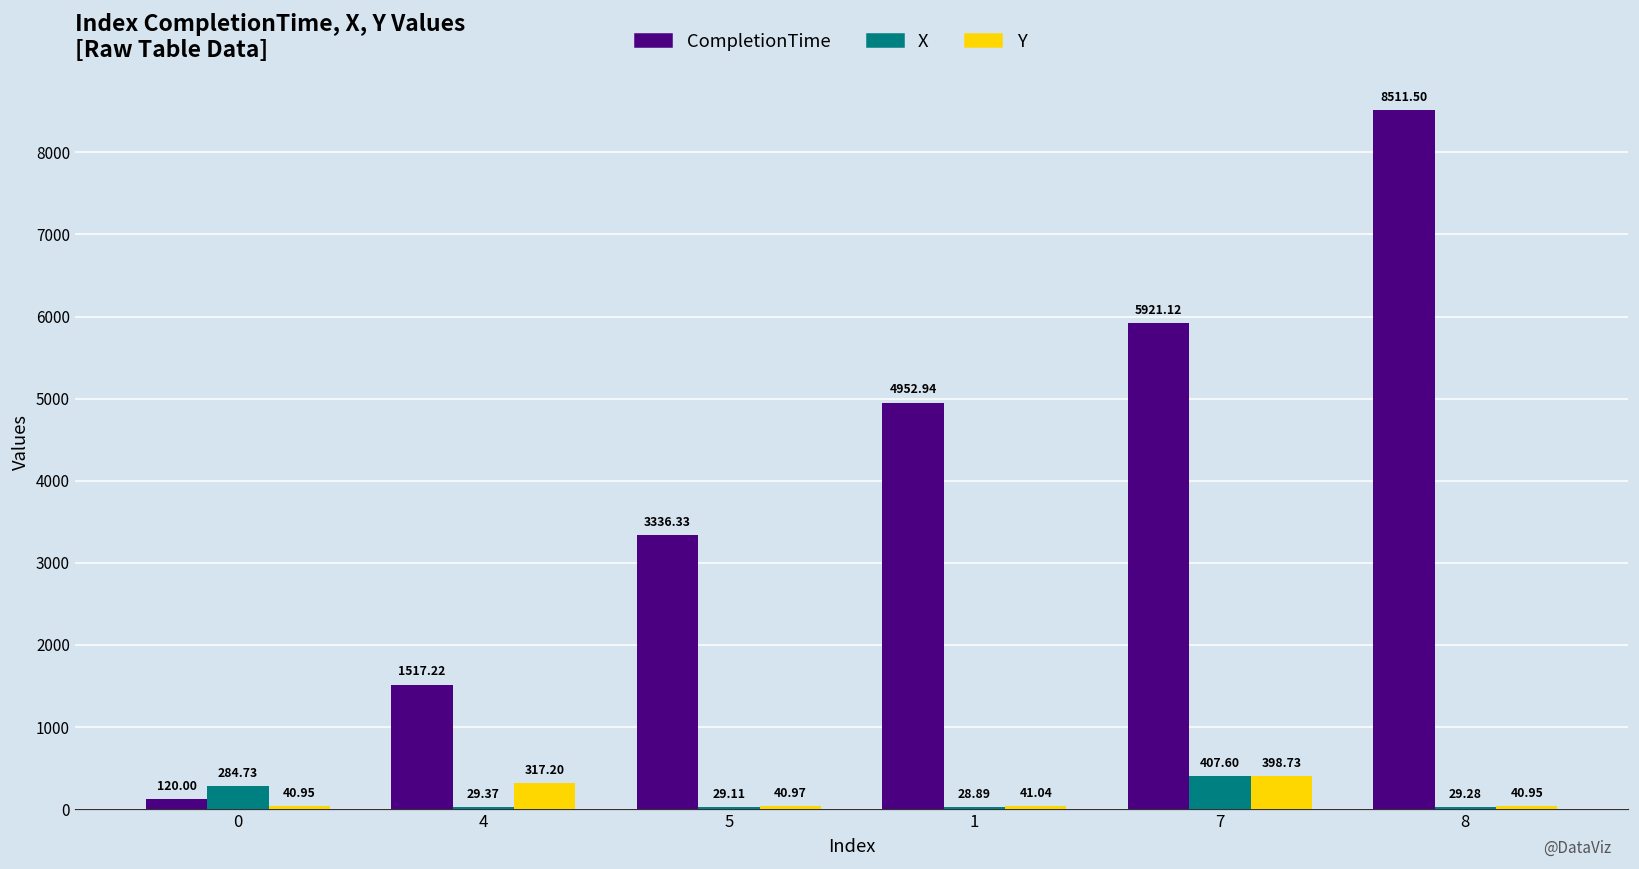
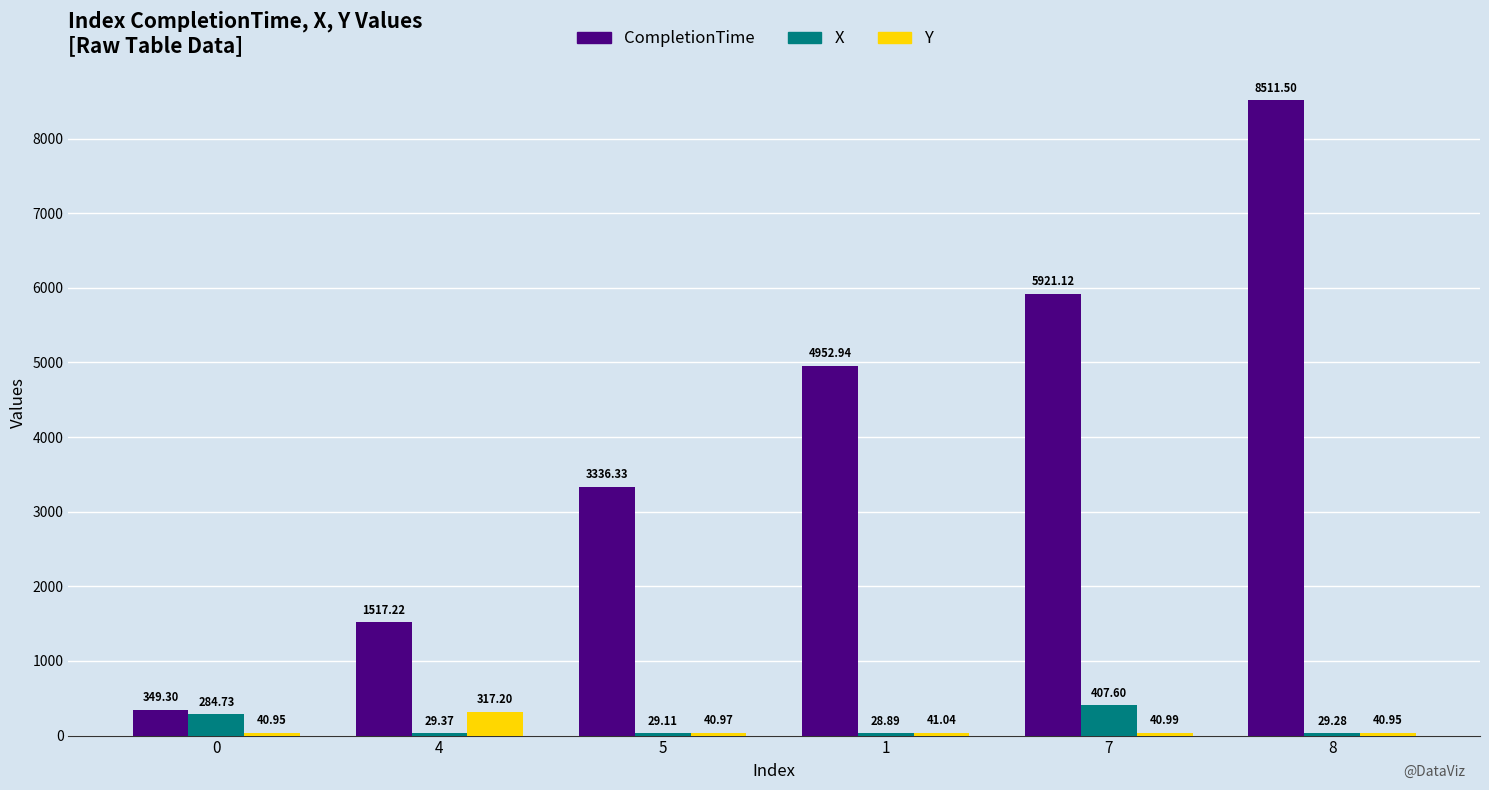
  {
    "CompletionTime": {
-     "0": 120.00,
+     "0": 349.30,
      "4": 1517.22,
      "5": 3336.33,
      "1": 4952.94,
      "7": 5921.12,
      "8": 8511.50
    },
    "X": {
      "0": 284.73,
      "4": 29.37,
      "5": 29.11,
      "1": 28.89,
      "7": 407.60,
      "8": 29.28
    },
    "Y": {
      "0": 40.95,
      "4": 317.20,
      "5": 40.97,
      "1": 41.04,
-     "7": 398.73,
+     "7": 40.99,
      "8": 40.95
    }
  }
